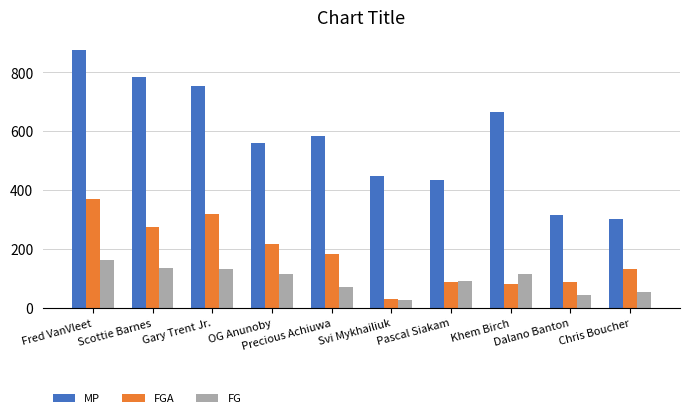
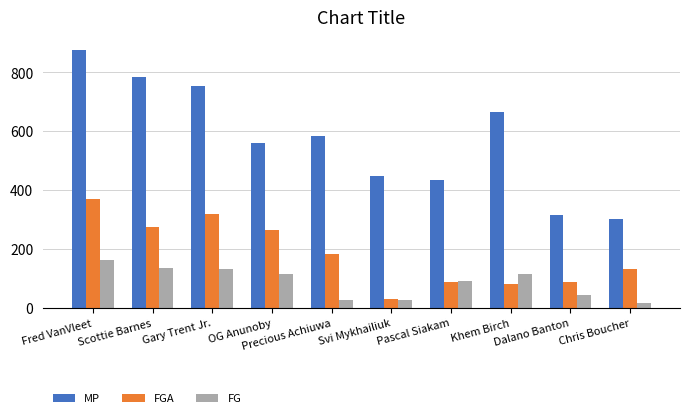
  {
    "MP": {
      "Fred VanVleet": 880,
      "Scottie Barnes": 780,
      "Gary Trent Jr.": 750,
      "OG Anunoby": 560,
      "Precious Achiuwa": 580,
      "Svi Mykhailiuk": 450,
      "Pascal Siakam": 430,
      "Khem Birch": 670,
      "Dalano Banton": 320,
      "Chris Boucher": 300
    },
    "FGA": {
      "Fred VanVleet": 370,
      "Scottie Barnes": 280,
      "Gary Trent Jr.": 320,
-     "OG Anunoby": 220,
+     "OG Anunoby": 270,
      "Precious Achiuwa": 180,
      "Svi Mykhailiuk": 30,
      "Pascal Siakam": 90,
      "Khem Birch": 80,
      "Dalano Banton": 90,
      "Chris Boucher": 130
    },
    "FG": {
      "Fred VanVleet": 160,
      "Scottie Barnes": 140,
      "Gary Trent Jr.": 130,
      "OG Anunoby": 110,
-     "Precious Achiuwa": 70,
+     "Precious Achiuwa": 30,
      "Svi Mykhailiuk": 30,
      "Pascal Siakam": 90,
      "Khem Birch": 120,
      "Dalano Banton": 40,
-     "Chris Boucher": 50
+     "Chris Boucher": 20
    }
  }
